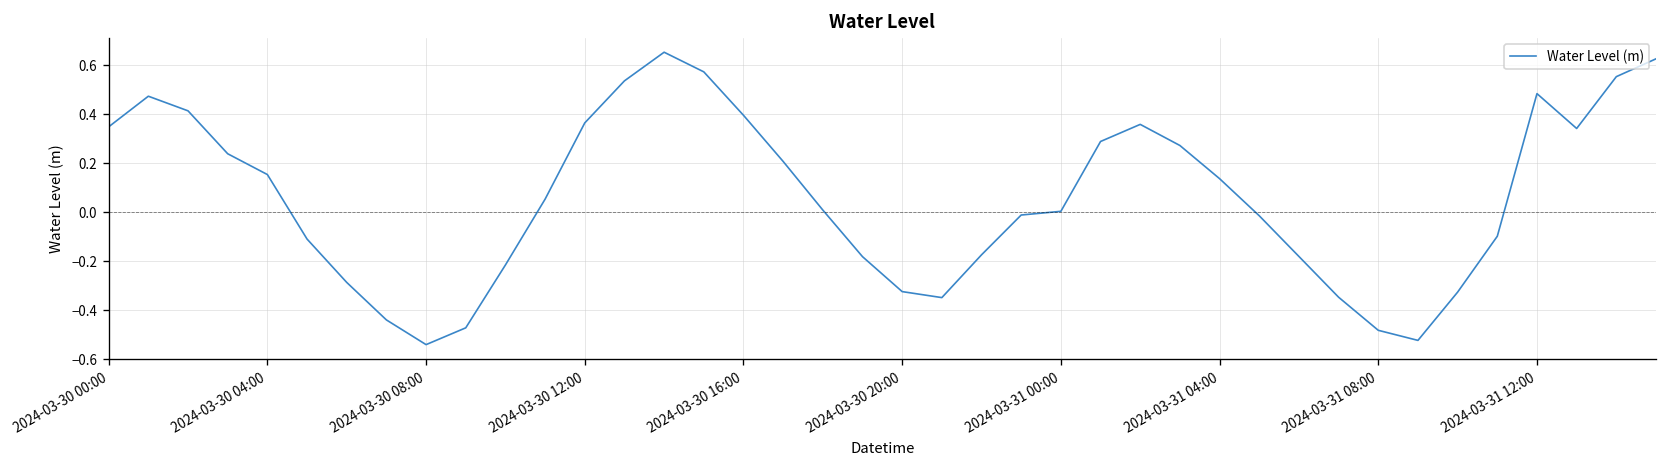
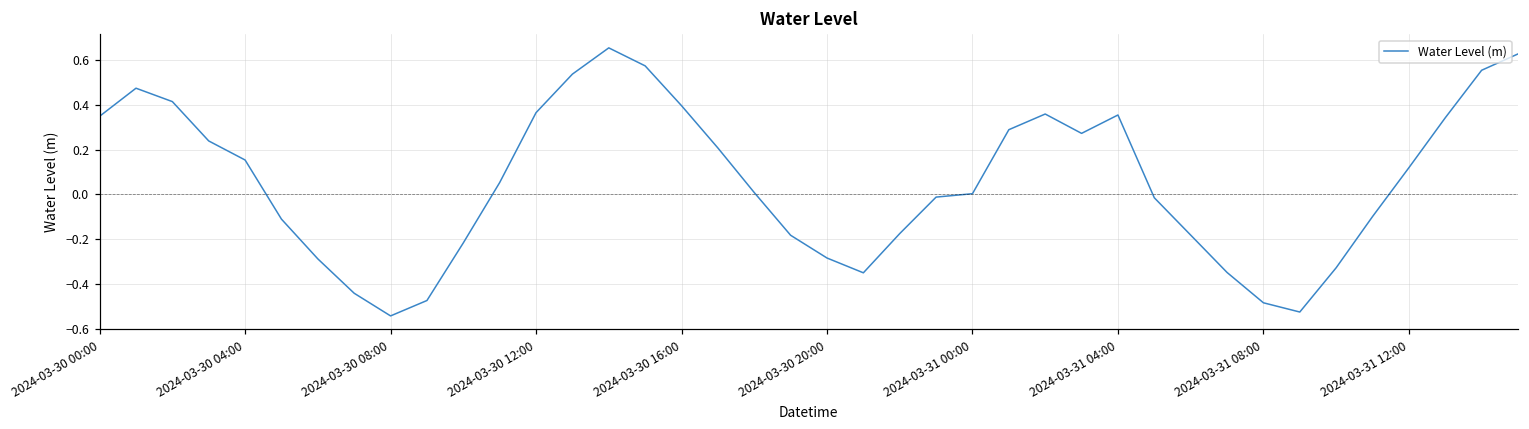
  {
    "2024-03-30 00:00": 0.35,
    "2024-03-30 04:00": 0.15,
    "2024-03-30 08:00": -0.54,
    "2024-03-30 12:00": 0.36,
    "2024-03-30 16:00": 0.40,
-   "2024-03-30 20:00": -0.32,
+   "2024-03-30 20:00": -0.28,
    "2024-03-31 00:00": 0.00,
-   "2024-03-31 04:00": 0.14,
+   "2024-03-31 04:00": 0.35,
    "2024-03-31 08:00": -0.48,
-   "2024-03-31 12:00": 0.48
+   "2024-03-31 12:00": 0.12
  }
